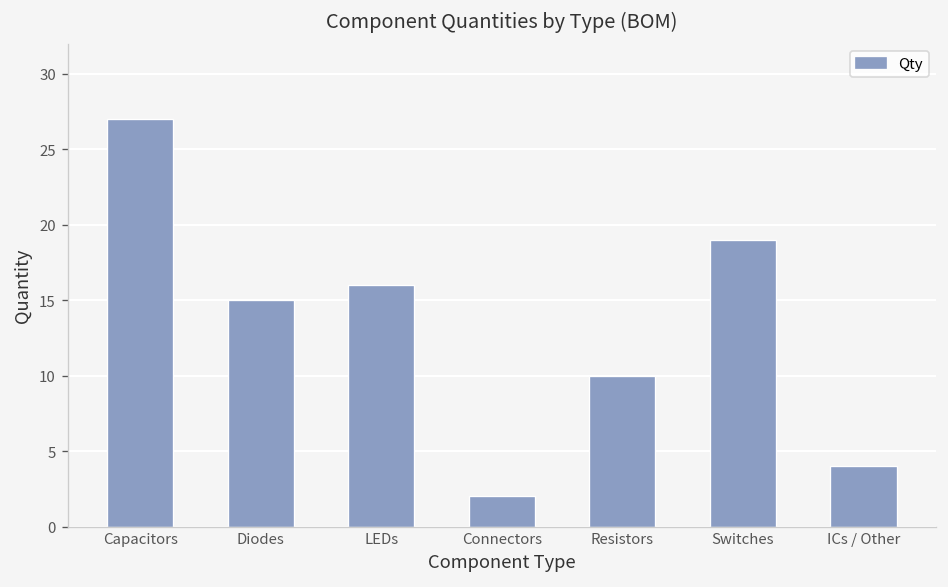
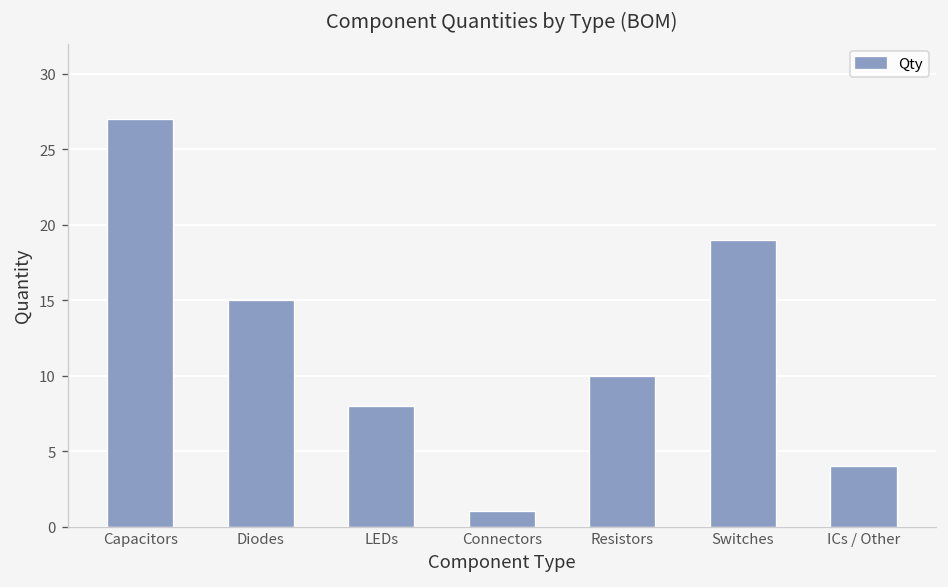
  {
    "Capacitors": 27,
    "Diodes": 15,
-   "LEDs": 16,
-   "Connectors": 2,
+   "LEDs": 8,
+   "Connectors": 1,
    "Resistors": 10,
    "Switches": 19,
    "ICs / Other": 4
  }
